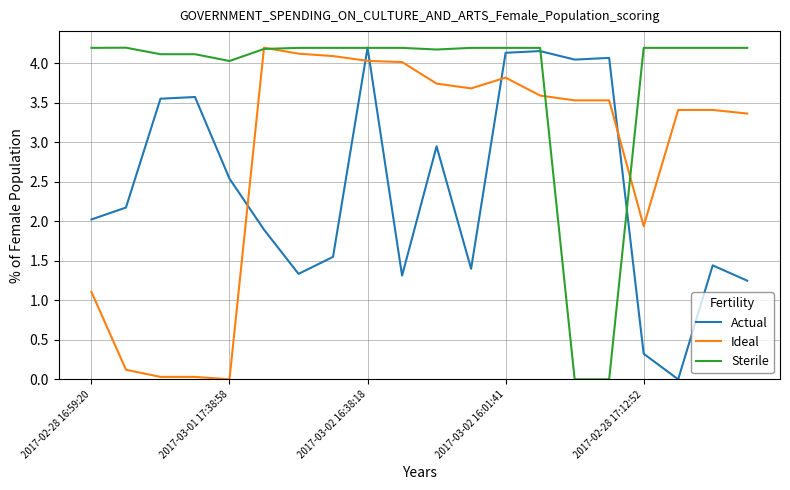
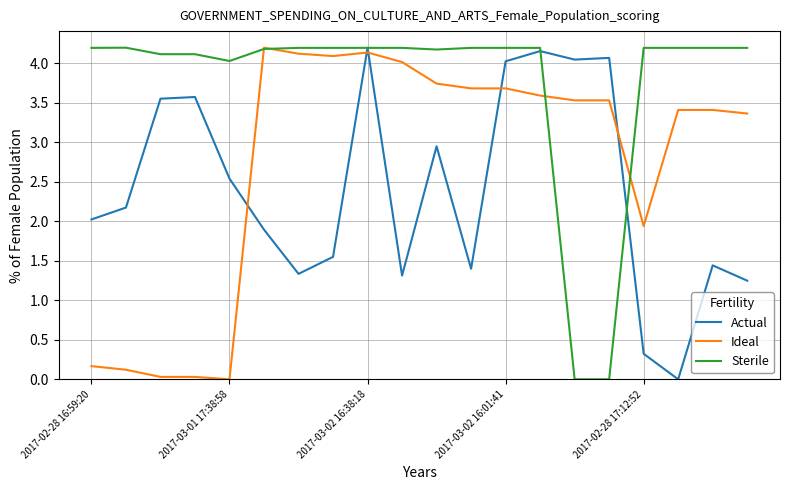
  {
    "Actual": {
      "2017-02-28 16:59:20": 2.0,
      "2017-03-01 17:38:58": 2.5,
-     "2017-03-02 16:01:41": 4.1,
+     "2017-03-02 16:01:41": 4.0,
      "2017-02-28 17:12:52": 0.3
    },
    "Ideal": {
-     "2017-02-28 16:59:20": 1.1,
+     "2017-02-28 16:59:20": 0.2,
      "2017-03-01 17:38:58": 0.0,
-     "2017-03-02 16:38:18": 4.0,
-     "2017-03-02 16:01:41": 3.8,
+     "2017-03-02 16:38:18": 4.1,
+     "2017-03-02 16:01:41": 3.7,
      "2017-02-28 17:12:52": 1.9
    },
    "Sterile": {
      "2017-02-28 16:59:20": 4.2,
      "2017-03-01 17:38:58": 4.0,
      "2017-03-02 16:01:41": 4.2,
      "2017-02-28 17:12:52": 4.2
    }
  }
